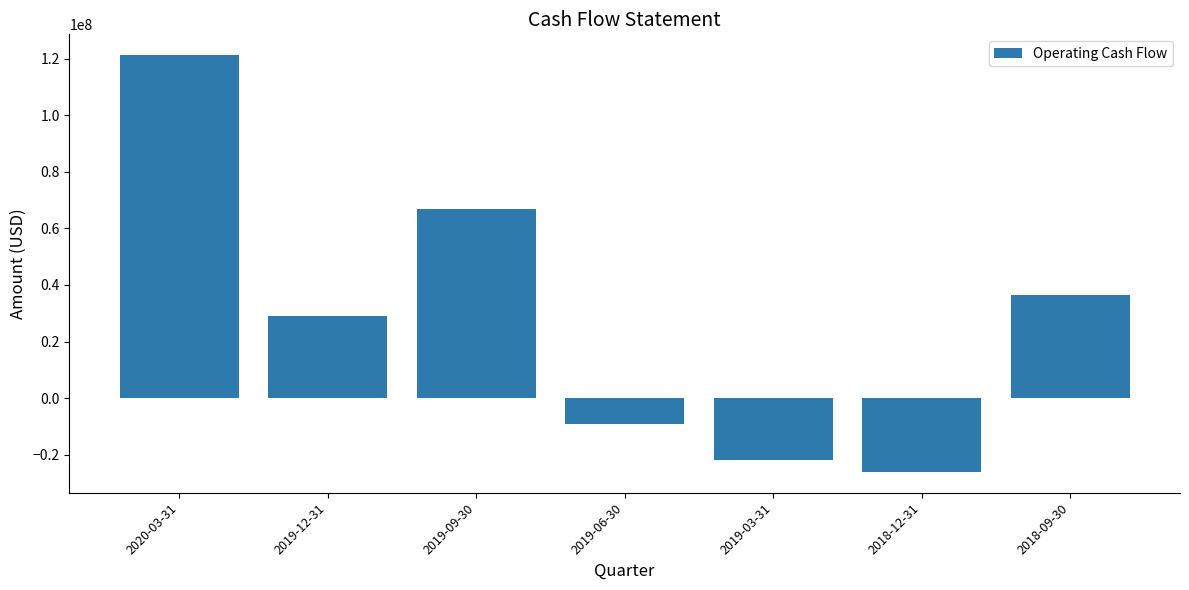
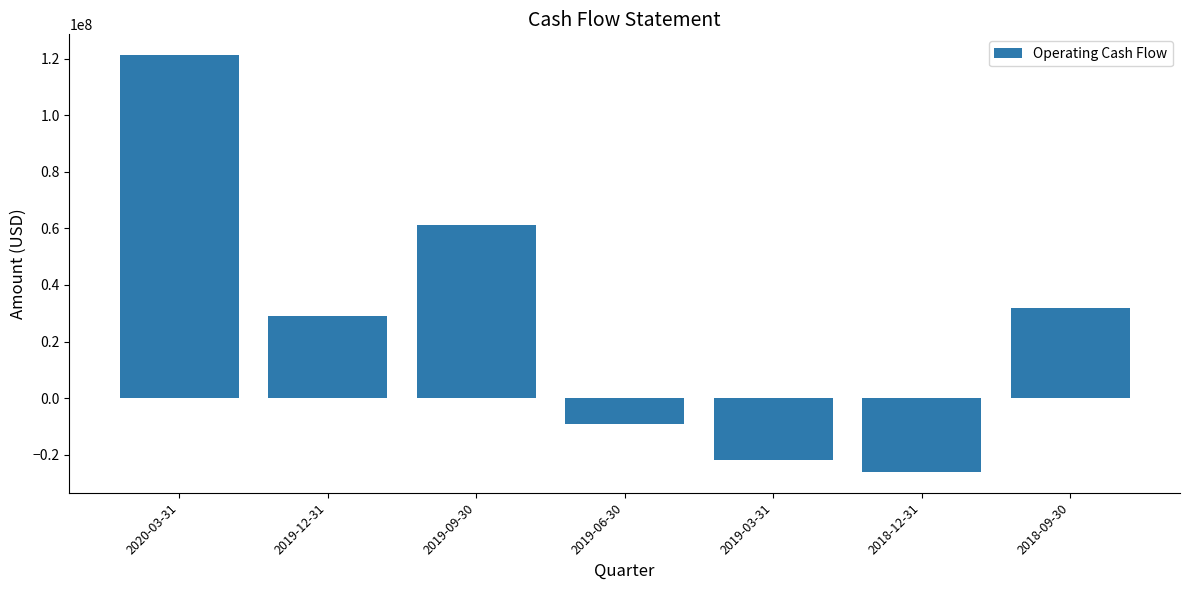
  {
    "2020-03-31": 121000000,
    "2019-12-31": 29000000,
-   "2019-09-30": 67000000,
+   "2019-09-30": 61000000,
    "2019-06-30": -9000000,
    "2019-03-31": -22000000,
    "2018-12-31": -26000000,
-   "2018-09-30": 37000000
+   "2018-09-30": 32000000
  }
